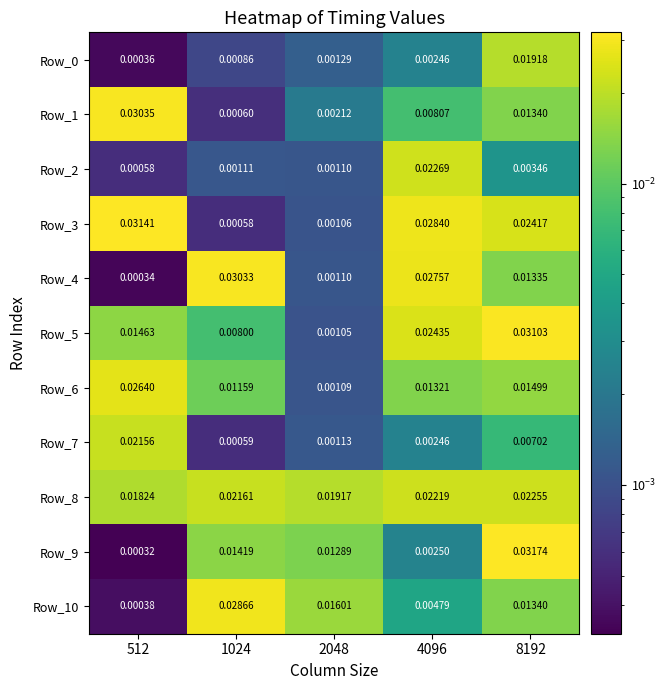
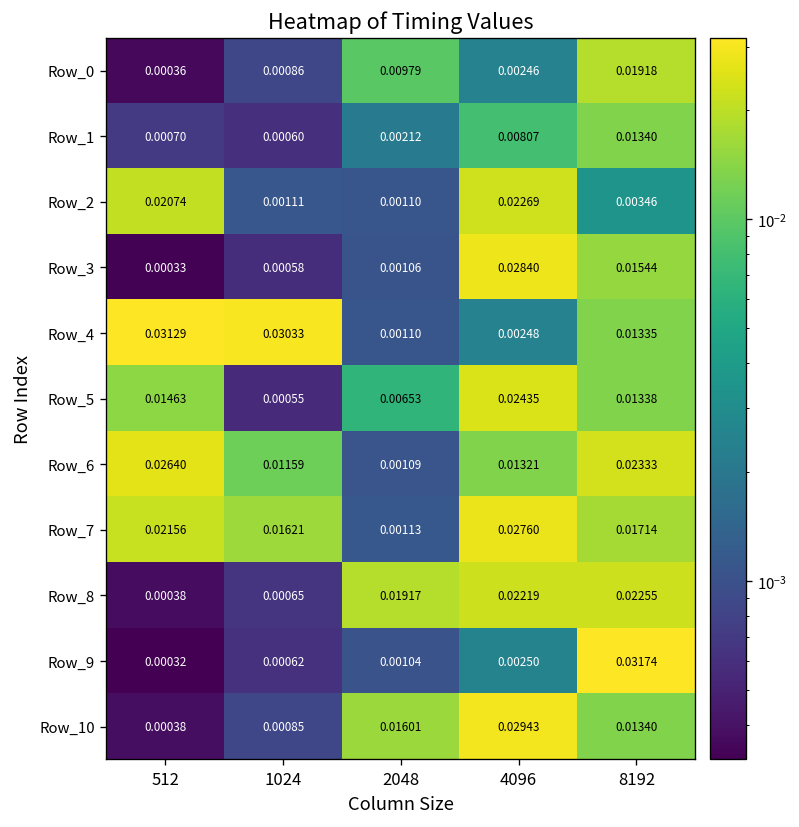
  {
    "Row_0": {
      "512": 0.00036,
      "1024": 0.00086,
-     "2048": 0.00129,
+     "2048": 0.00979,
      "4096": 0.00246,
      "8192": 0.01918
    },
    "Row_1": {
-     "512": 0.03035,
+     "512": 0.00070,
      "1024": 0.00060,
      "2048": 0.00212,
      "4096": 0.00807,
      "8192": 0.01340
    },
    "Row_2": {
-     "512": 0.00058,
+     "512": 0.02074,
      "1024": 0.00111,
      "2048": 0.00110,
      "4096": 0.02269,
      "8192": 0.00346
    },
    "Row_3": {
-     "512": 0.03141,
+     "512": 0.00033,
      "1024": 0.00058,
      "2048": 0.00106,
      "4096": 0.02840,
-     "8192": 0.02417
+     "8192": 0.01544
    },
    "Row_4": {
-     "512": 0.00034,
+     "512": 0.03129,
      "1024": 0.03033,
      "2048": 0.00110,
-     "4096": 0.02757,
+     "4096": 0.00248,
      "8192": 0.01335
    },
    "Row_5": {
      "512": 0.01463,
-     "1024": 0.00800,
-     "2048": 0.00105,
+     "1024": 0.00055,
+     "2048": 0.00653,
      "4096": 0.02435,
-     "8192": 0.03103
+     "8192": 0.01338
    },
    "Row_6": {
      "512": 0.02640,
      "1024": 0.01159,
      "2048": 0.00109,
      "4096": 0.01321,
-     "8192": 0.01499
+     "8192": 0.02333
    },
    "Row_7": {
      "512": 0.02156,
-     "1024": 0.00059,
+     "1024": 0.01621,
      "2048": 0.00113,
-     "4096": 0.00246,
-     "8192": 0.00702
+     "4096": 0.02760,
+     "8192": 0.01714
    },
    "Row_8": {
-     "512": 0.01824,
-     "1024": 0.02161,
+     "512": 0.00038,
+     "1024": 0.00065,
      "2048": 0.01917,
      "4096": 0.02219,
      "8192": 0.02255
    },
    "Row_9": {
      "512": 0.00032,
-     "1024": 0.01419,
-     "2048": 0.01289,
+     "1024": 0.00062,
+     "2048": 0.00104,
      "4096": 0.00250,
      "8192": 0.03174
    },
    "Row_10": {
      "512": 0.00038,
-     "1024": 0.02866,
+     "1024": 0.00085,
      "2048": 0.01601,
-     "4096": 0.00479,
+     "4096": 0.02943,
      "8192": 0.01340
    }
  }
